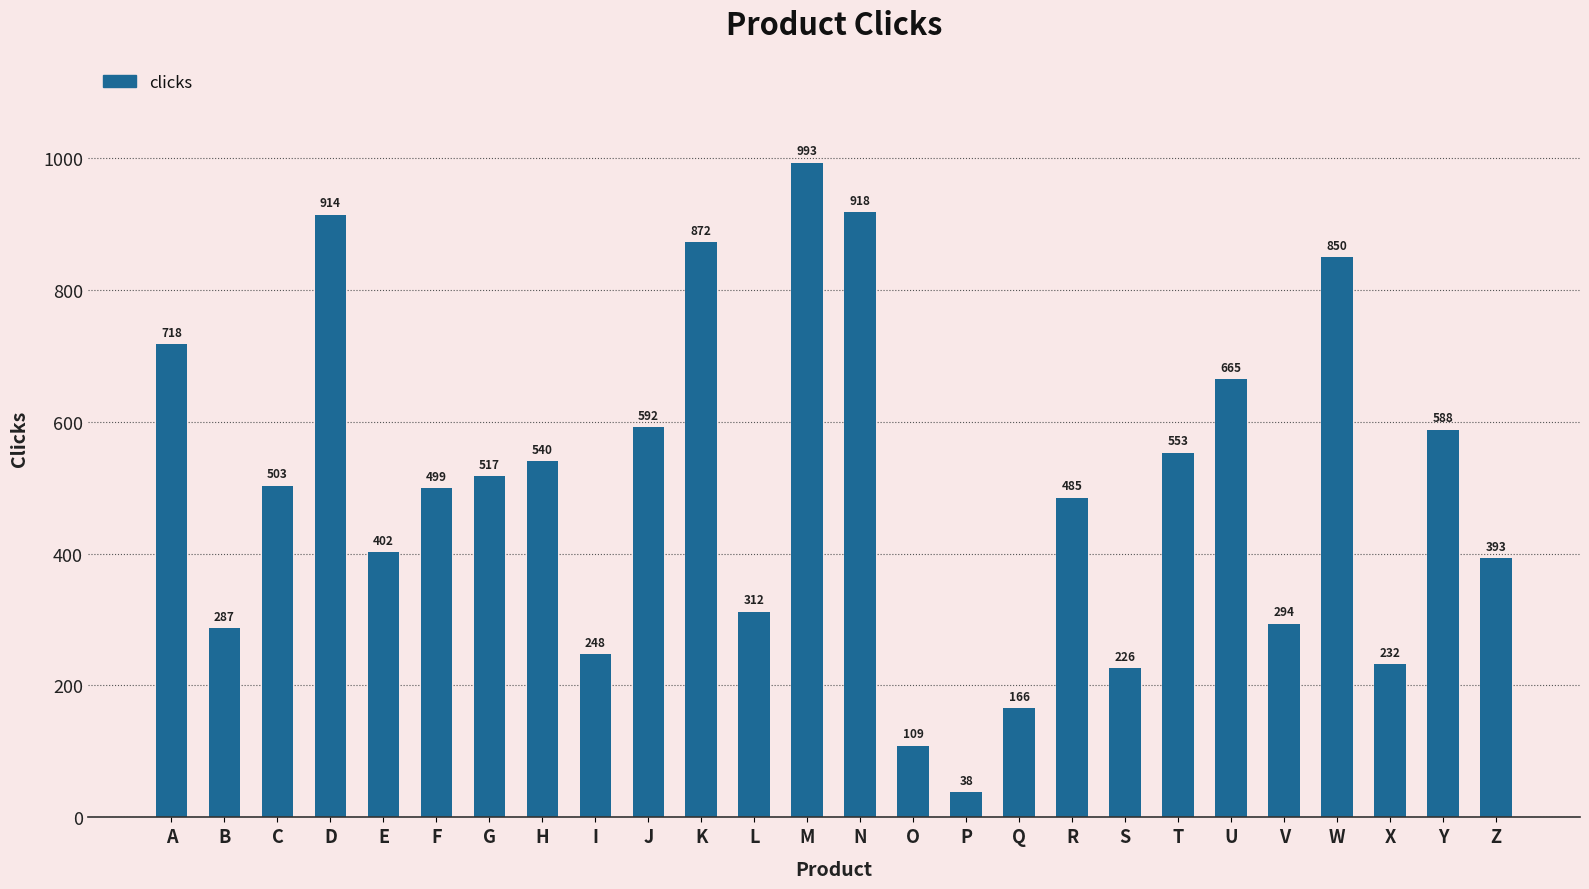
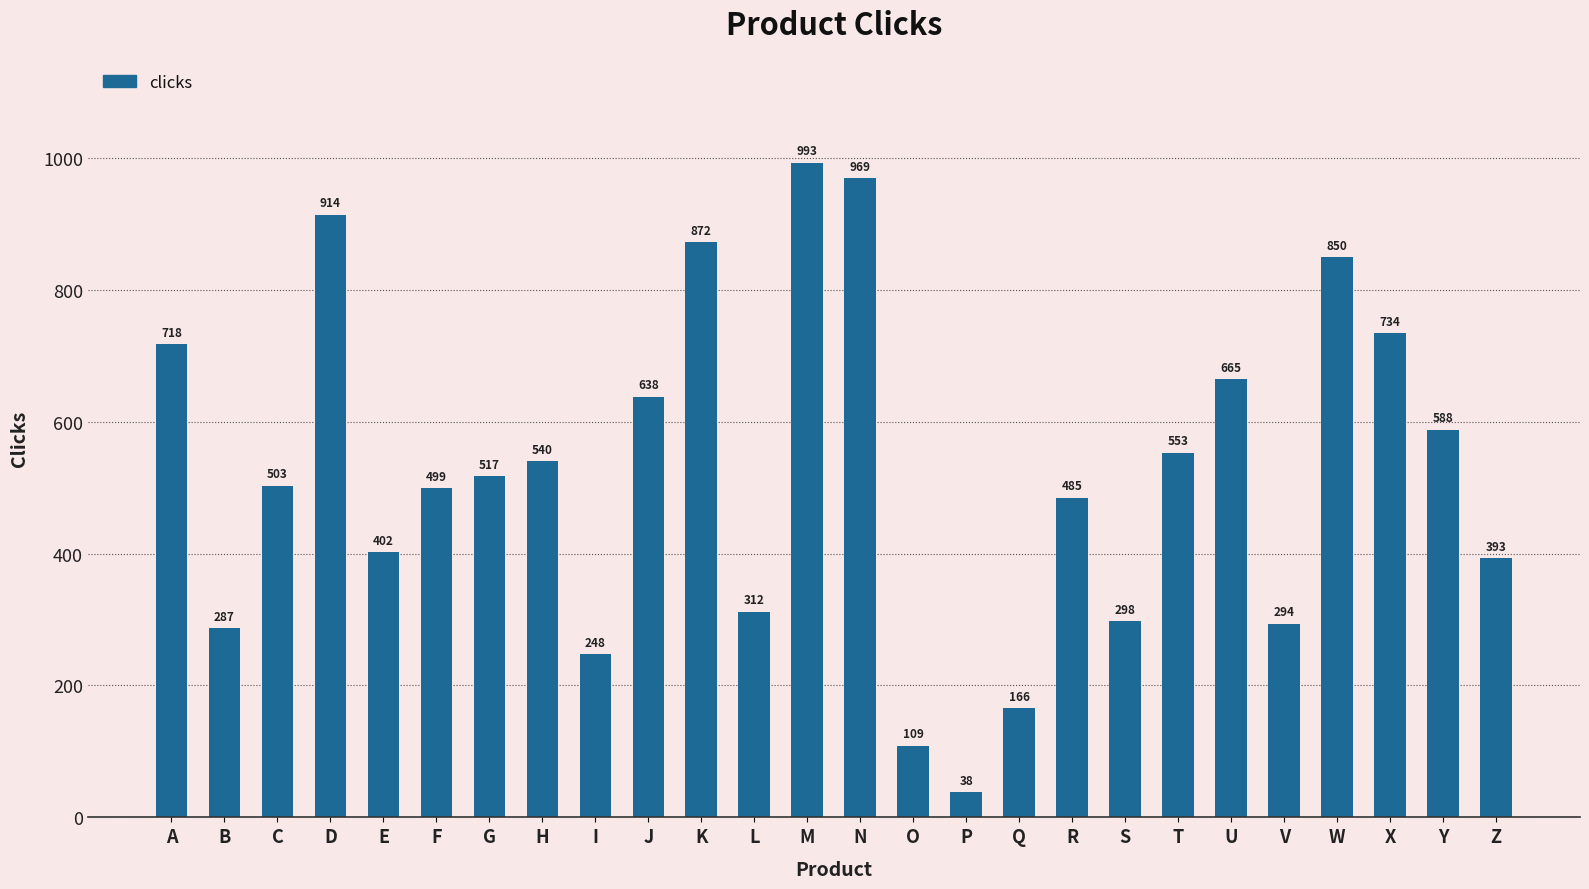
  {
    "A": 718,
    "B": 287,
    "C": 503,
    "D": 914,
    "E": 402,
    "F": 499,
    "G": 517,
    "H": 540,
    "I": 248,
-   "J": 592,
+   "J": 638,
    "K": 872,
    "L": 312,
    "M": 993,
-   "N": 918,
+   "N": 969,
    "O": 109,
    "P": 38,
    "Q": 166,
    "R": 485,
-   "S": 226,
+   "S": 298,
    "T": 553,
    "U": 665,
    "V": 294,
    "W": 850,
-   "X": 232,
+   "X": 734,
    "Y": 588,
    "Z": 393
  }
